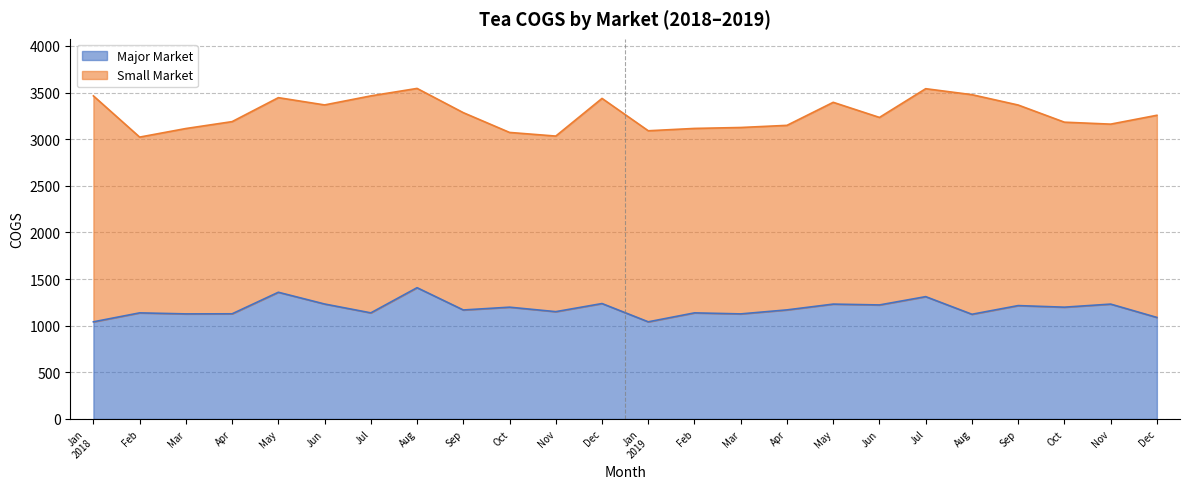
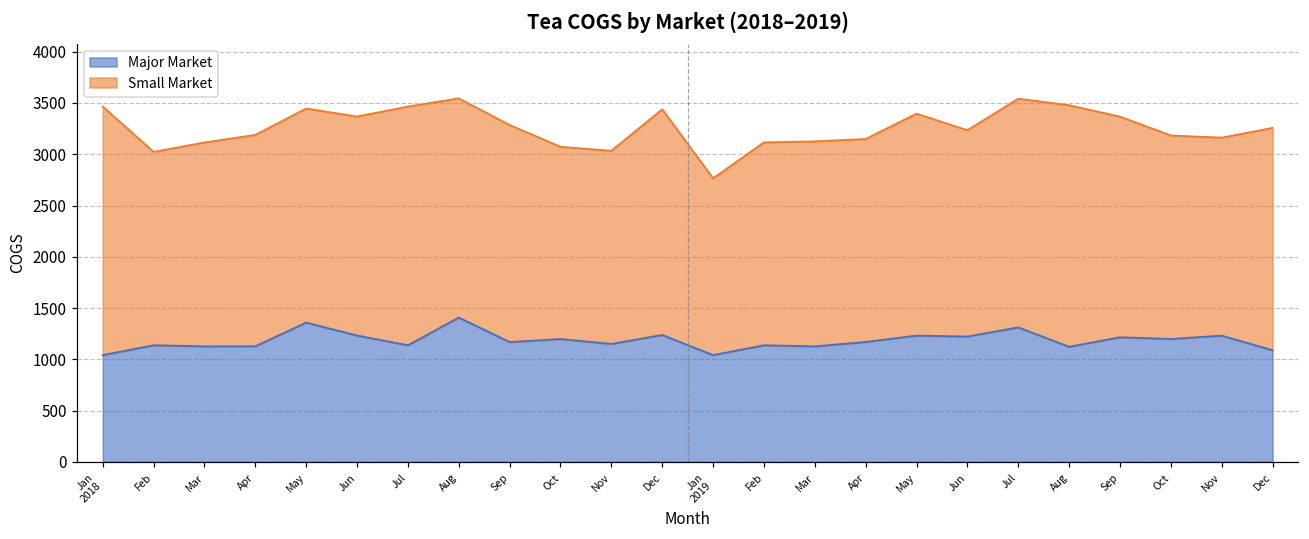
  {
    "Major Market": {
      "Jan 2018": 1000,
      "Jan 2019": 1000
    },
    "Small Market": {
      "Jan 2018": 2400,
-     "Jan 2019": 2000
+     "Jan 2019": 1700
    }
  }
